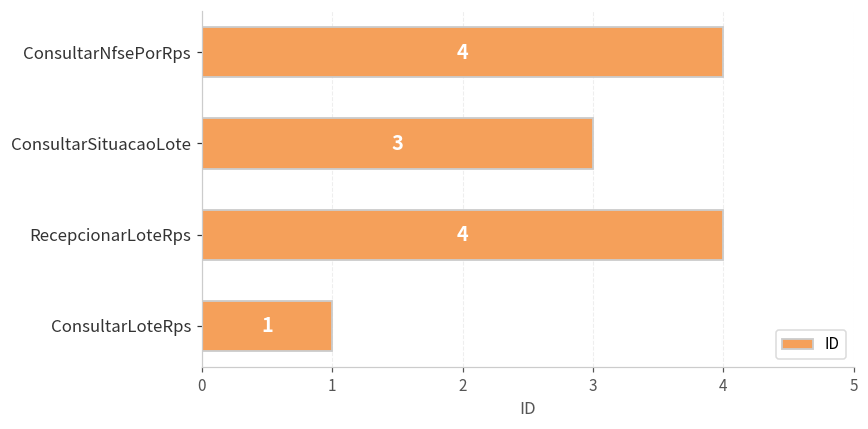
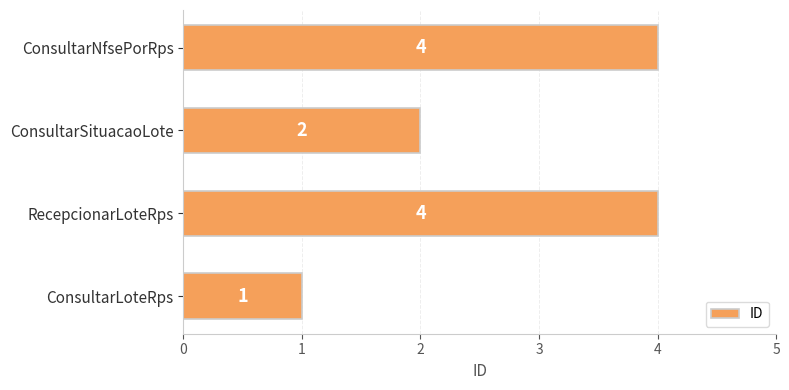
  {
    "ConsultarNfsePorRps": 4,
-   "ConsultarSituacaoLote": 3,
+   "ConsultarSituacaoLote": 2,
    "RecepcionarLoteRps": 4,
    "ConsultarLoteRps": 1
  }
